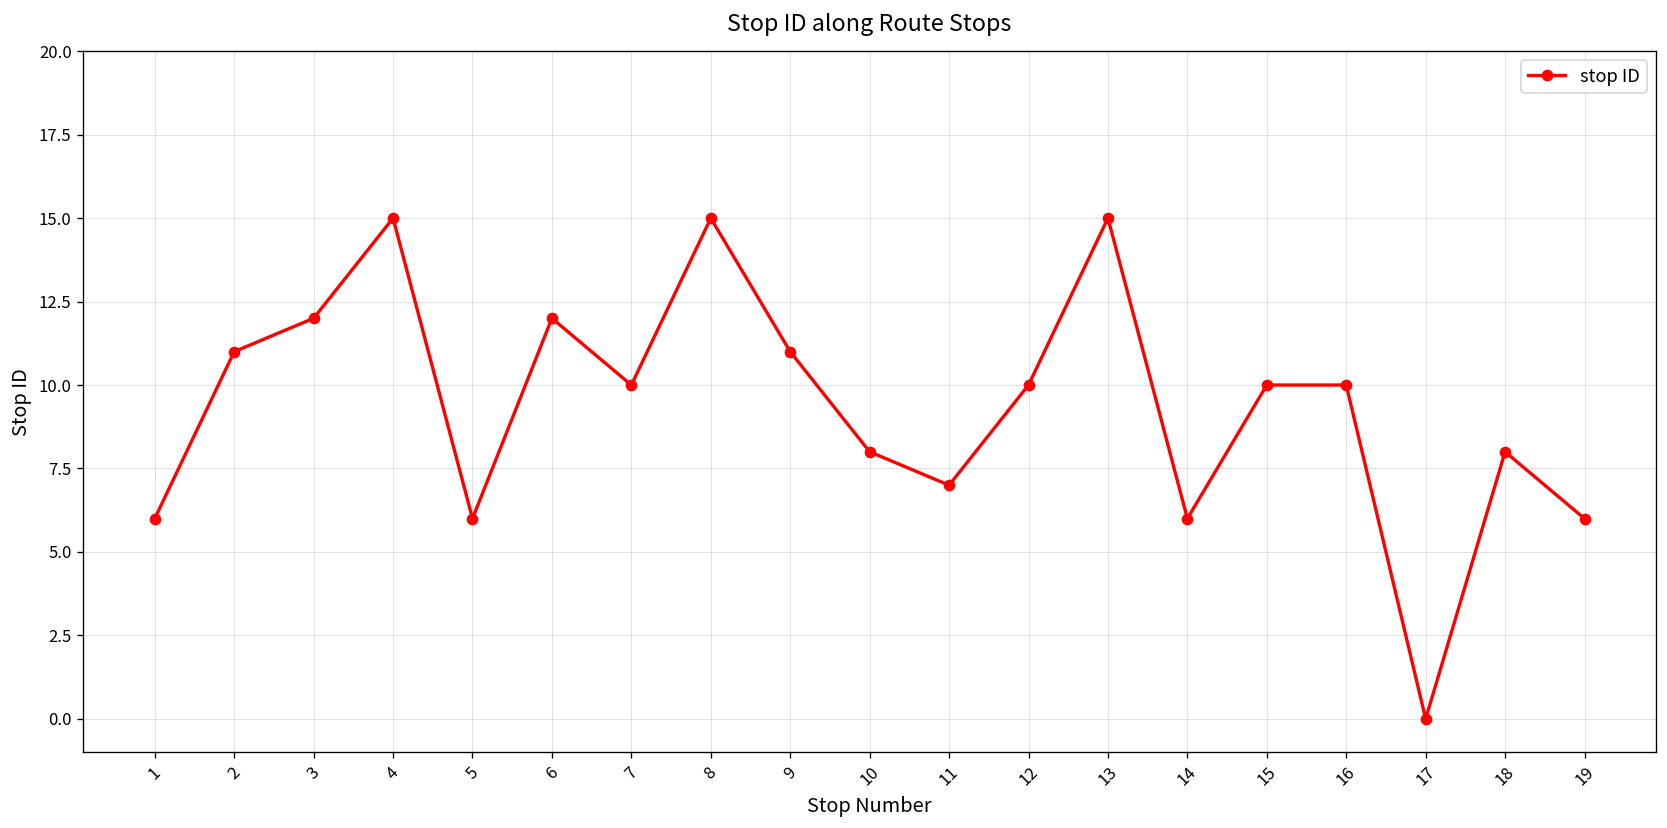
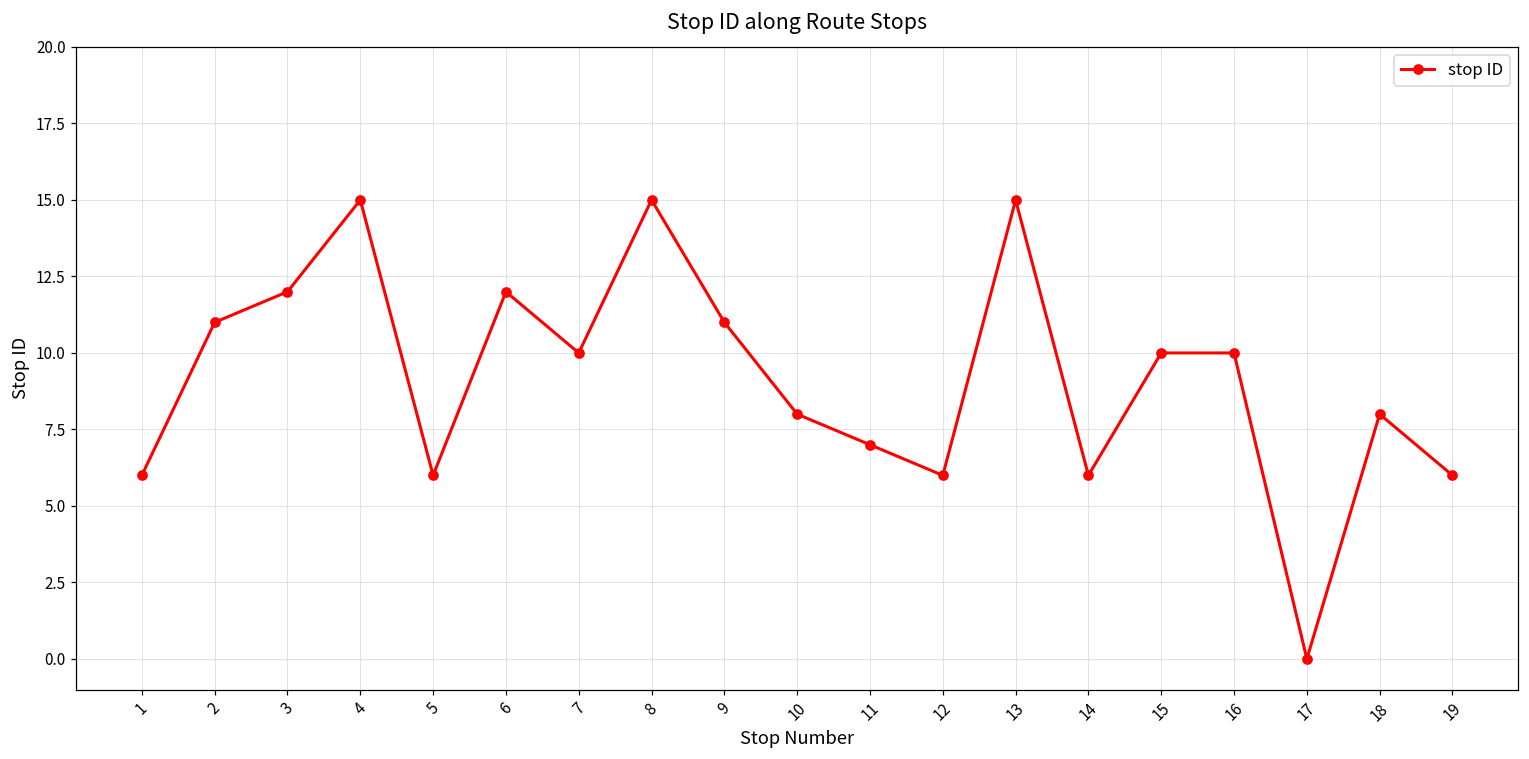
  {
    "1": 6,
    "2": 11,
    "3": 12,
    "4": 15,
    "5": 6,
    "6": 12,
    "7": 10,
    "8": 15,
    "9": 11,
    "10": 8,
    "11": 7,
-   "12": 10,
+   "12": 6,
    "13": 15,
    "14": 6,
    "15": 10,
    "16": 10,
    "17": 0,
    "18": 8,
    "19": 6
  }
